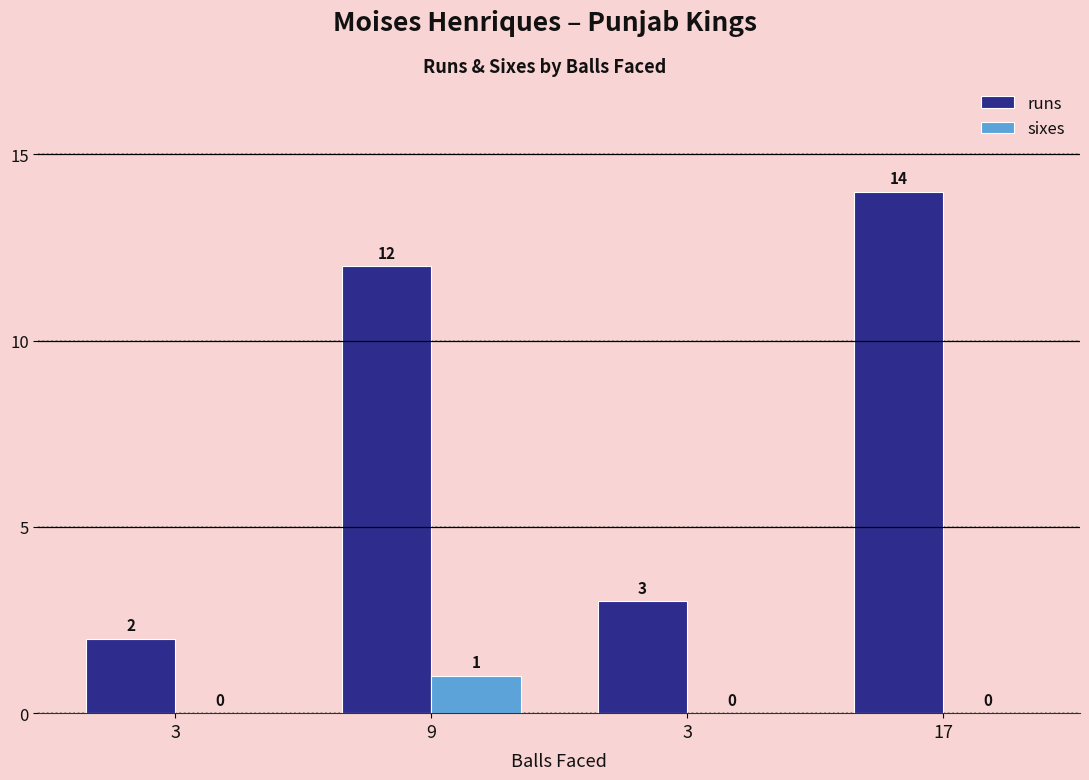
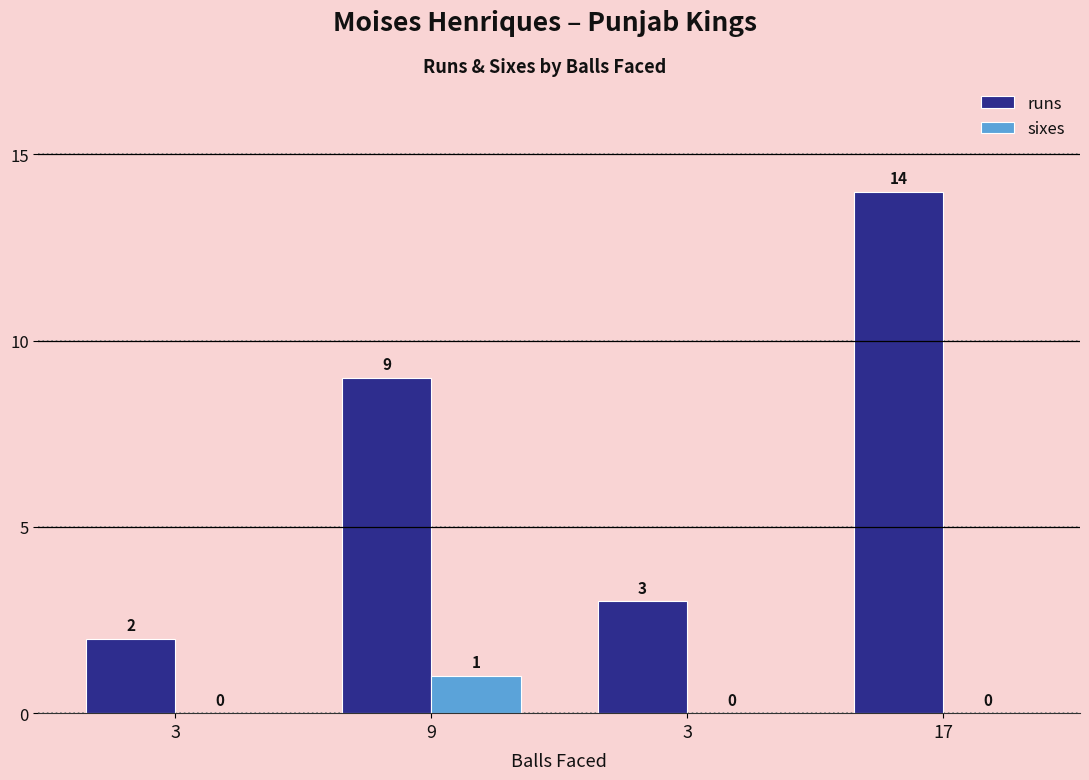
  {
    "runs": {
-     "9": 12,
+     "9": 9,
      "17": 14
    },
    "sixes": {
      "9": 1,
      "17": 0
    }
  }
